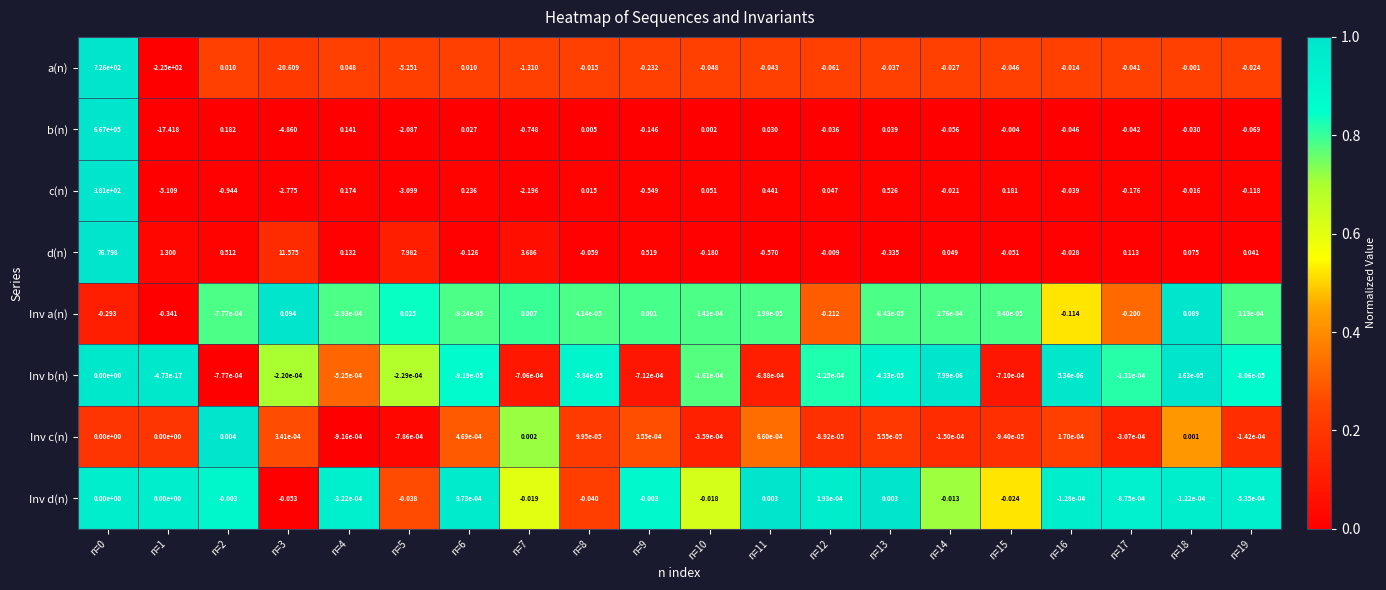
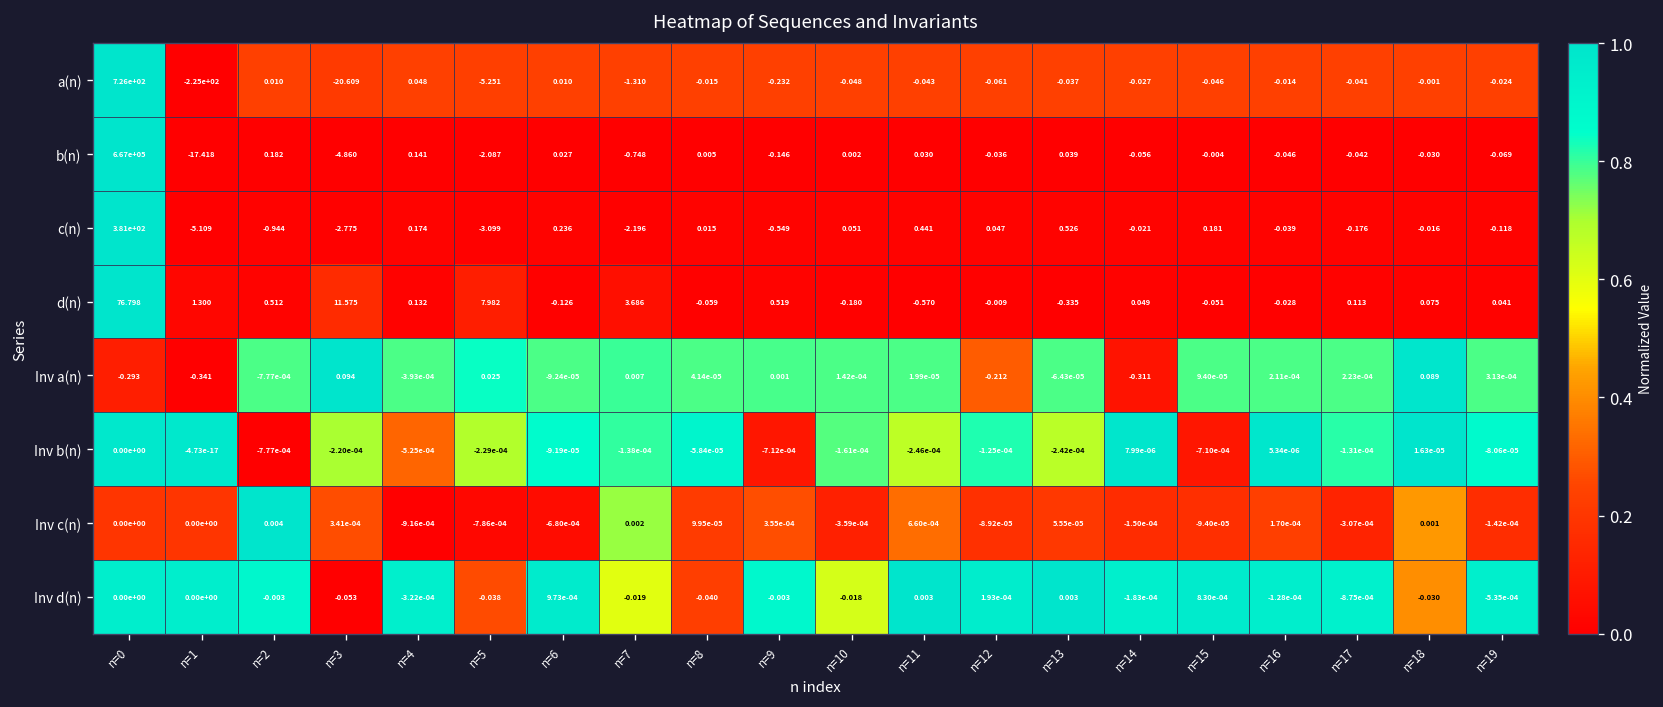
  {
    "a(n)": {
      "n=0": "7.26e+02",
      "n=1": "-2.25e+02",
      "n=2": "0.010",
      "n=3": "-20.609",
      "n=4": "0.048",
      "n=5": "-5.251",
      "n=6": "0.010",
      "n=7": "-1.310",
      "n=8": "-0.015",
      "n=9": "-0.232",
      "n=10": "-0.048",
      "n=11": "-0.043",
      "n=12": "-0.061",
      "n=13": "-0.037",
      "n=14": "-0.027",
      "n=15": "-0.046",
      "n=16": "-0.014",
      "n=17": "-0.041",
      "n=18": "-0.001",
      "n=19": "-0.024"
    },
    "b(n)": {
      "n=0": "6.67e+05",
      "n=1": "-17.418",
      "n=2": "0.182",
      "n=3": "-4.860",
      "n=4": "0.141",
      "n=5": "-2.087",
      "n=6": "0.027",
      "n=7": "-0.748",
      "n=8": "0.005",
      "n=9": "-0.146",
      "n=10": "0.002",
      "n=11": "0.030",
      "n=12": "-0.036",
      "n=13": "0.039",
      "n=14": "-0.056",
      "n=15": "-0.004",
      "n=16": "-0.046",
      "n=17": "-0.042",
      "n=18": "-0.030",
      "n=19": "-0.069"
    },
    "c(n)": {
      "n=0": "3.81e+02",
      "n=1": "-5.109",
      "n=2": "-0.944",
      "n=3": "-2.775",
      "n=4": "0.174",
      "n=5": "-3.099",
      "n=6": "0.236",
      "n=7": "-2.196",
      "n=8": "0.015",
      "n=9": "-0.549",
      "n=10": "0.051",
      "n=11": "0.441",
      "n=12": "0.047",
      "n=13": "0.526",
      "n=14": "-0.021",
      "n=15": "0.181",
      "n=16": "-0.039",
      "n=17": "-0.176",
      "n=18": "-0.016",
      "n=19": "-0.118"
    },
    "d(n)": {
      "n=0": "76.798",
      "n=1": "1.300",
      "n=2": "0.512",
      "n=3": "11.575",
      "n=4": "0.132",
      "n=5": "7.982",
      "n=6": "-0.126",
      "n=7": "3.686",
      "n=8": "-0.059",
      "n=9": "0.519",
      "n=10": "-0.180",
      "n=11": "-0.570",
      "n=12": "-0.009",
      "n=13": "-0.335",
      "n=14": "0.049",
      "n=15": "-0.051",
      "n=16": "-0.028",
      "n=17": "0.113",
      "n=18": "0.075",
      "n=19": "0.041"
    },
    "Inv a(n)": {
      "n=0": "-0.293",
      "n=1": "-0.341",
      "n=2": "-7.77e-04",
      "n=3": "0.094",
      "n=4": "-3.93e-04",
      "n=5": "0.025",
      "n=6": "-9.24e-05",
      "n=7": "0.007",
      "n=8": "4.14e-05",
      "n=9": "0.001",
      "n=10": "1.42e-04",
      "n=11": "1.99e-05",
      "n=12": "-0.212",
      "n=13": "-6.43e-05",
-     "n=14": "2.76e-04",
+     "n=14": "-0.311",
      "n=15": "9.40e-05",
-     "n=16": "-0.114",
-     "n=17": "-0.200",
+     "n=16": "2.11e-04",
+     "n=17": "2.23e-04",
      "n=18": "0.089",
      "n=19": "3.13e-04"
    },
    "Inv b(n)": {
      "n=0": "0.00e+00",
      "n=1": "-4.73e-17",
      "n=2": "-7.77e-04",
      "n=3": "-2.20e-04",
      "n=4": "-5.25e-04",
      "n=5": "-2.29e-04",
      "n=6": "-9.19e-05",
-     "n=7": "-7.06e-04",
+     "n=7": "-1.38e-04",
      "n=8": "-5.84e-05",
      "n=9": "-7.12e-04",
      "n=10": "-1.61e-04",
-     "n=11": "-6.88e-04",
+     "n=11": "-2.46e-04",
      "n=12": "-1.25e-04",
-     "n=13": "-4.33e-05",
+     "n=13": "-2.42e-04",
      "n=14": "7.99e-06",
      "n=15": "-7.10e-04",
      "n=16": "5.34e-06",
      "n=17": "-1.31e-04",
      "n=18": "1.63e-05",
      "n=19": "-8.06e-05"
    },
    "Inv c(n)": {
      "n=0": "0.00e+00",
      "n=1": "0.00e+00",
      "n=2": "0.004",
      "n=3": "3.41e-04",
      "n=4": "-9.16e-04",
      "n=5": "-7.86e-04",
-     "n=6": "4.69e-04",
+     "n=6": "-6.80e-04",
      "n=7": "0.002",
      "n=8": "9.95e-05",
      "n=9": "3.55e-04",
      "n=10": "-3.59e-04",
      "n=11": "6.60e-04",
      "n=12": "-8.92e-05",
      "n=13": "5.55e-05",
      "n=14": "-1.50e-04",
      "n=15": "-9.40e-05",
      "n=16": "1.70e-04",
      "n=17": "-3.07e-04",
      "n=18": "0.001",
      "n=19": "-1.42e-04"
    },
    "Inv d(n)": {
      "n=0": "0.00e+00",
      "n=1": "0.00e+00",
      "n=2": "-0.003",
      "n=3": "-0.053",
      "n=4": "-3.22e-04",
      "n=5": "-0.038",
      "n=6": "9.73e-04",
      "n=7": "-0.019",
      "n=8": "-0.040",
      "n=9": "-0.003",
      "n=10": "-0.018",
      "n=11": "0.003",
      "n=12": "1.93e-04",
      "n=13": "0.003",
-     "n=14": "-0.013",
-     "n=15": "-0.024",
+     "n=14": "-1.83e-04",
+     "n=15": "8.30e-04",
      "n=16": "-1.28e-04",
      "n=17": "-8.75e-04",
-     "n=18": "-1.22e-04",
+     "n=18": "-0.030",
      "n=19": "-5.35e-04"
    }
  }
